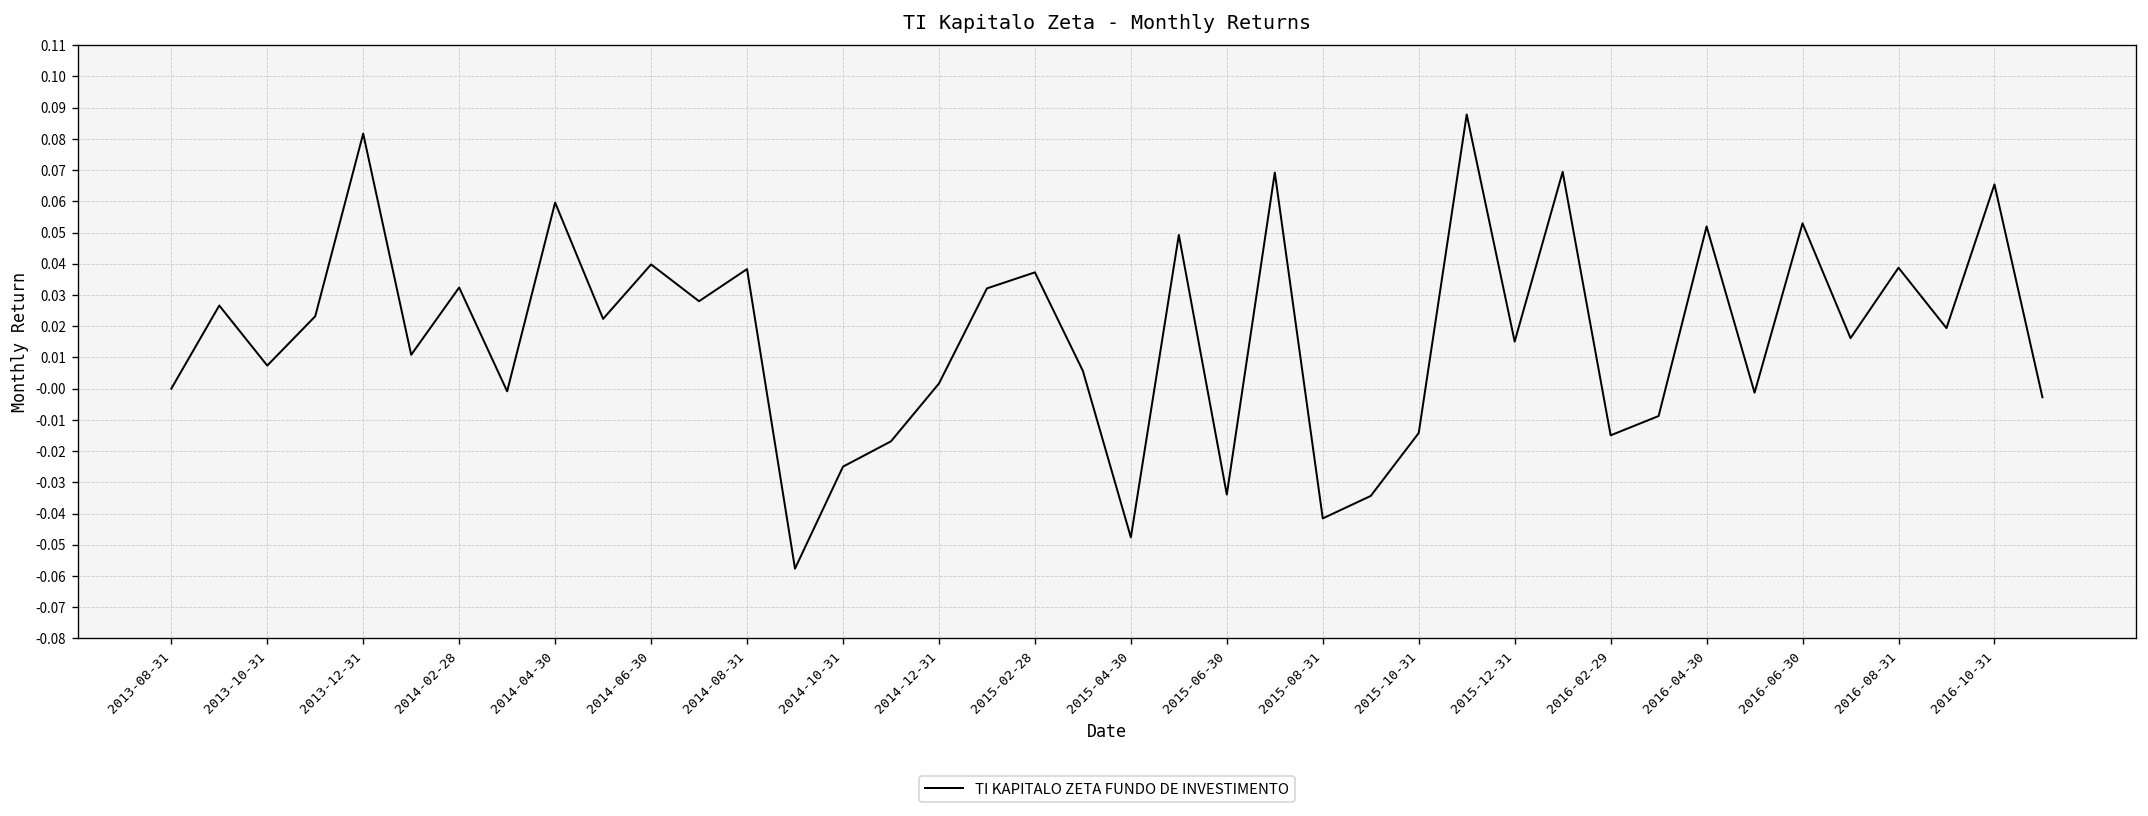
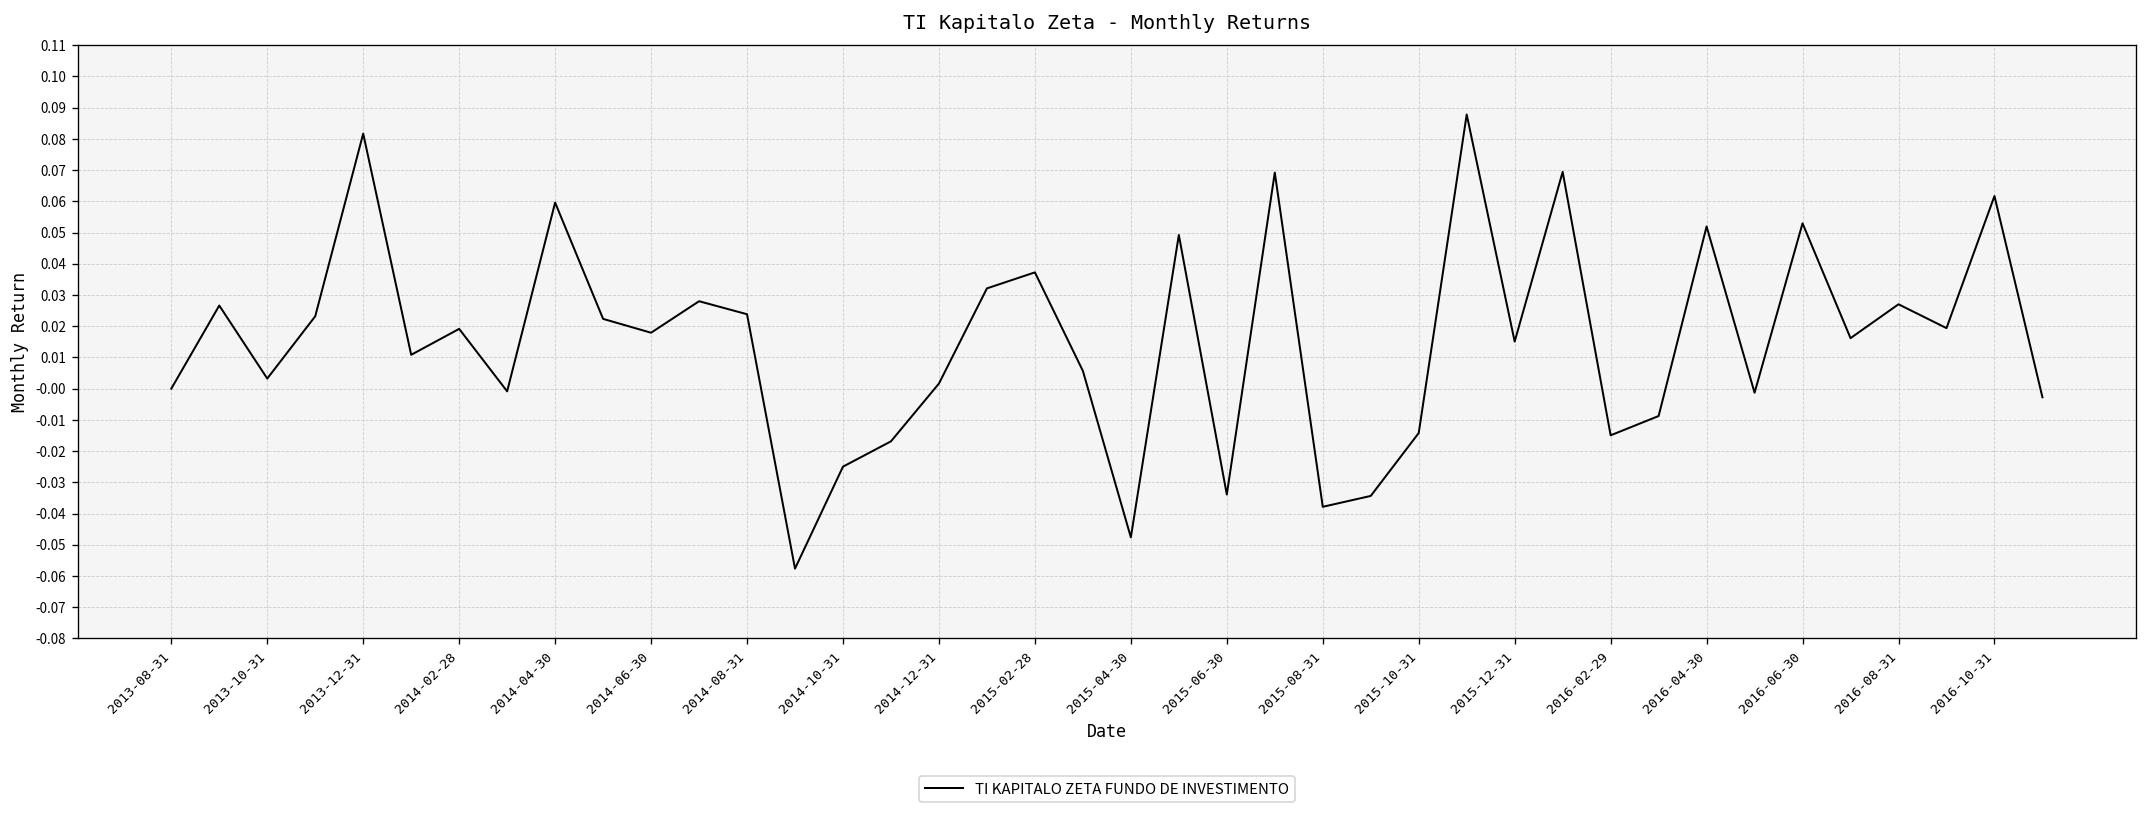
  {
    "2013-08-31": 0.000,
-   "2013-10-31": 0.007,
+   "2013-10-31": 0.003,
    "2013-12-31": 0.082,
-   "2014-02-28": 0.032,
+   "2014-02-28": 0.019,
    "2014-04-30": 0.060,
-   "2014-06-30": 0.040,
-   "2014-08-31": 0.038,
+   "2014-06-30": 0.018,
+   "2014-08-31": 0.024,
    "2014-10-31": -0.025,
    "2014-12-31": 0.002,
    "2015-02-28": 0.037,
    "2015-04-30": -0.048,
    "2015-06-30": -0.034,
-   "2015-08-31": -0.042,
+   "2015-08-31": -0.038,
    "2015-10-31": -0.014,
    "2015-12-31": 0.015,
    "2016-02-29": -0.015,
    "2016-04-30": 0.052,
    "2016-06-30": 0.053,
-   "2016-08-31": 0.039,
-   "2016-10-31": 0.065
+   "2016-08-31": 0.027,
+   "2016-10-31": 0.062
  }
